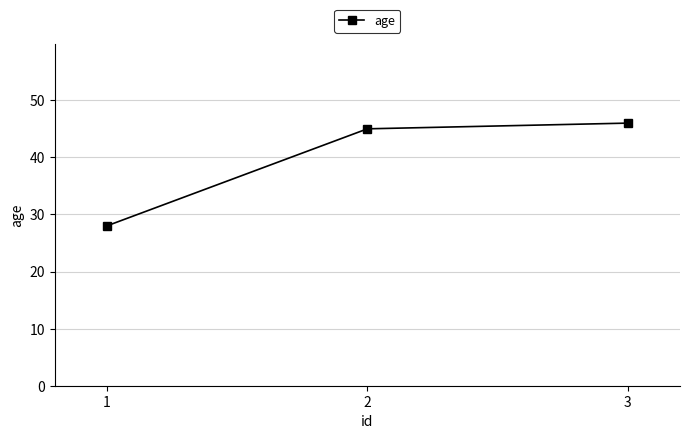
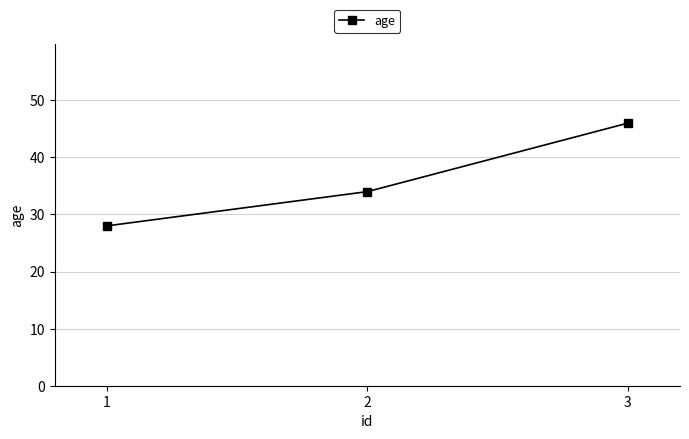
  {
    "1": 28,
-   "2": 45,
+   "2": 34,
    "3": 46
  }
